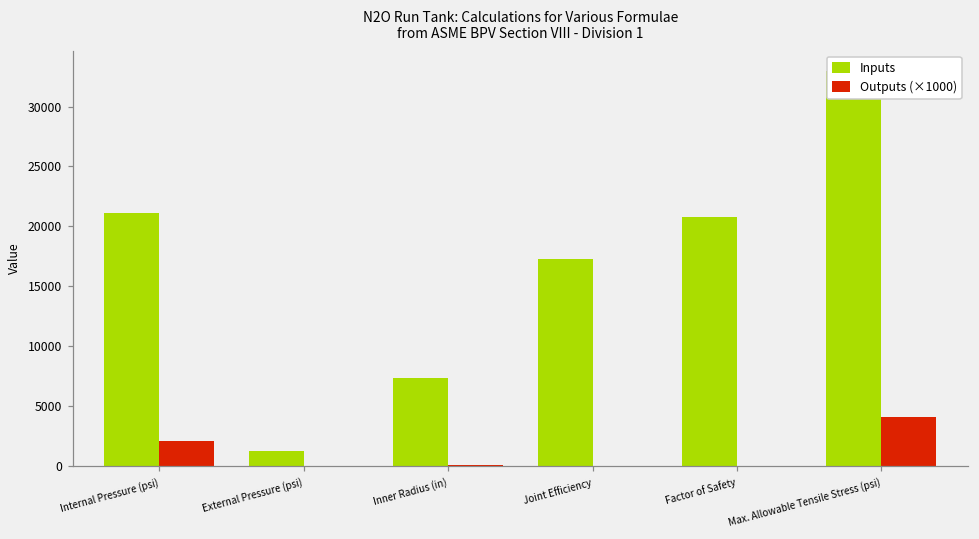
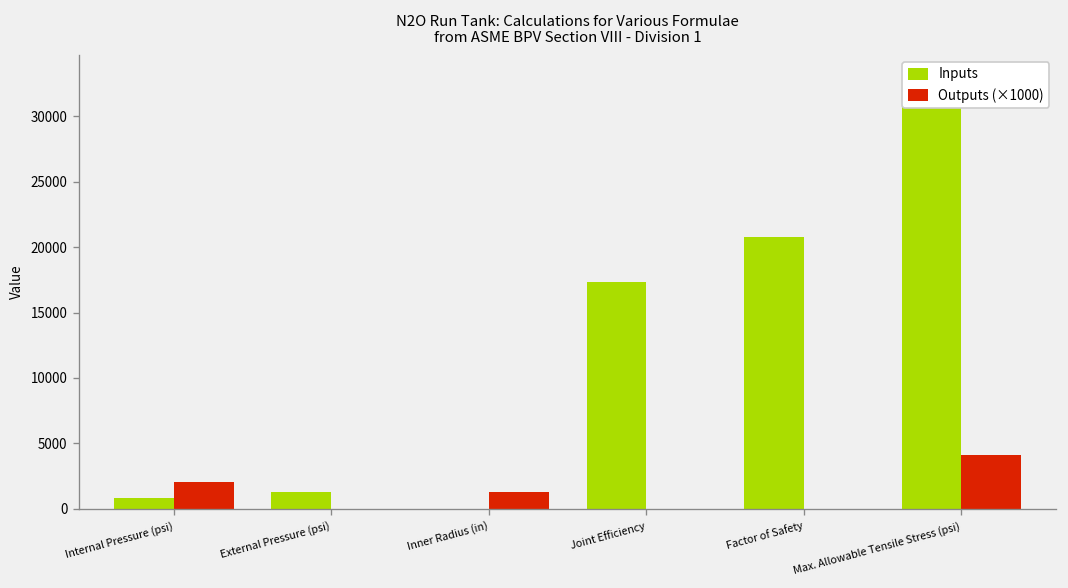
  {
    "Inputs": {
-     "Internal Pressure (psi)": 21100,
+     "Internal Pressure (psi)": 800,
      "External Pressure (psi)": 1300,
-     "Inner Radius (in)": 7400,
+     "Inner Radius (in)": 0,
      "Joint Efficiency": 17300,
      "Factor of Safety": 20800
    },
    "Outputs (×1000)": {
      "Internal Pressure (psi)": 2100,
      "External Pressure (psi)": 0,
-     "Inner Radius (in)": 100,
+     "Inner Radius (in)": 1300,
      "Joint Efficiency": 0,
      "Factor of Safety": 0,
      "Max. Allowable Tensile Stress (psi)": 4100
    }
  }
